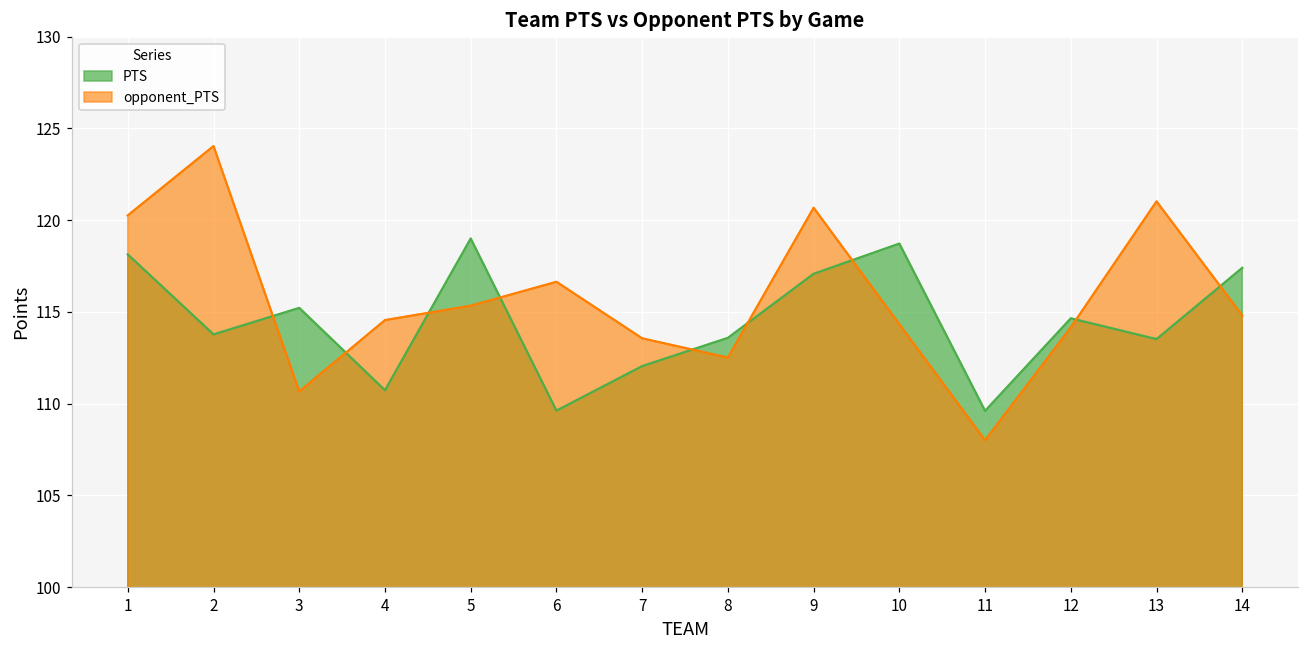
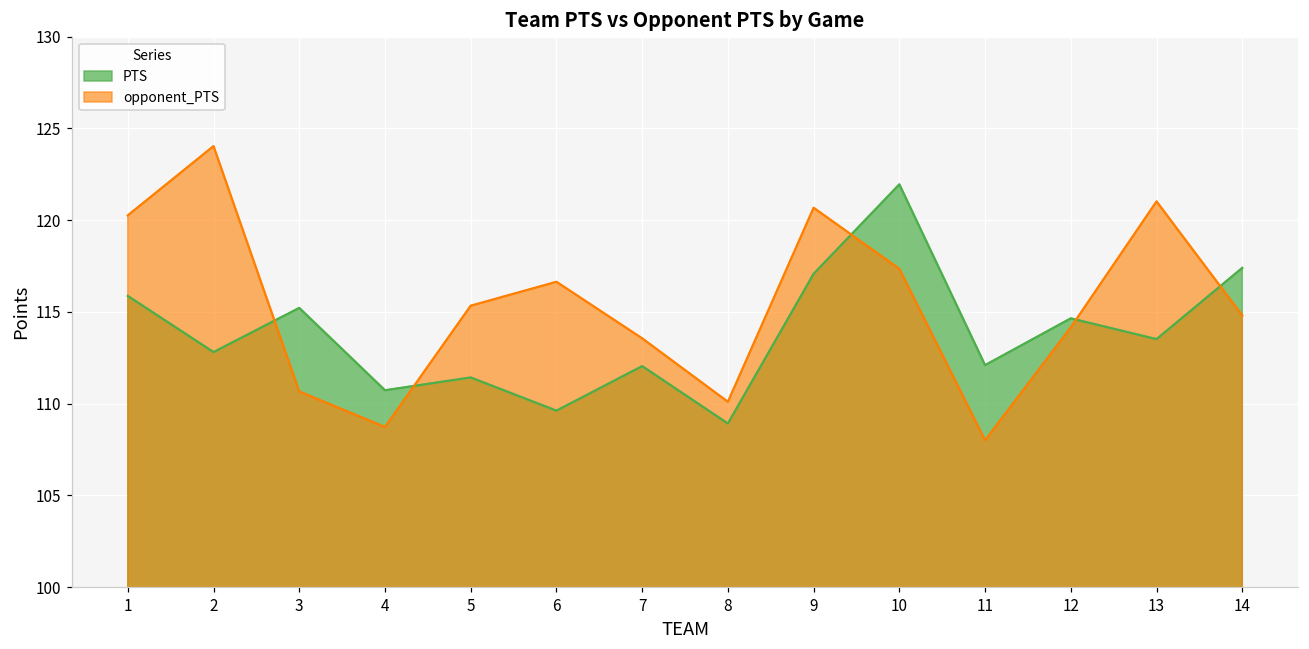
  {
    "PTS": {
-     "1": 118.1,
-     "2": 113.8,
+     "1": 115.9,
+     "2": 112.8,
      "3": 115.2,
      "4": 110.7,
-     "5": 119.0,
+     "5": 111.4,
      "6": 109.6,
      "7": 112.0,
-     "8": 113.6,
+     "8": 108.9,
      "9": 117.1,
-     "10": 118.7,
-     "11": 109.6,
+     "10": 122.0,
+     "11": 112.1,
      "12": 114.6,
      "13": 113.5,
      "14": 117.4
    },
    "opponent_PTS": {
      "1": 120.3,
      "2": 124.0,
      "3": 110.7,
-     "4": 114.6,
+     "4": 108.7,
      "5": 115.3,
      "6": 116.6,
      "7": 113.6,
-     "8": 112.5,
+     "8": 110.1,
      "9": 120.7,
-     "10": 114.3,
+     "10": 117.3,
      "11": 108.0,
      "12": 114.2,
      "13": 121.0,
      "14": 114.8
    }
  }
